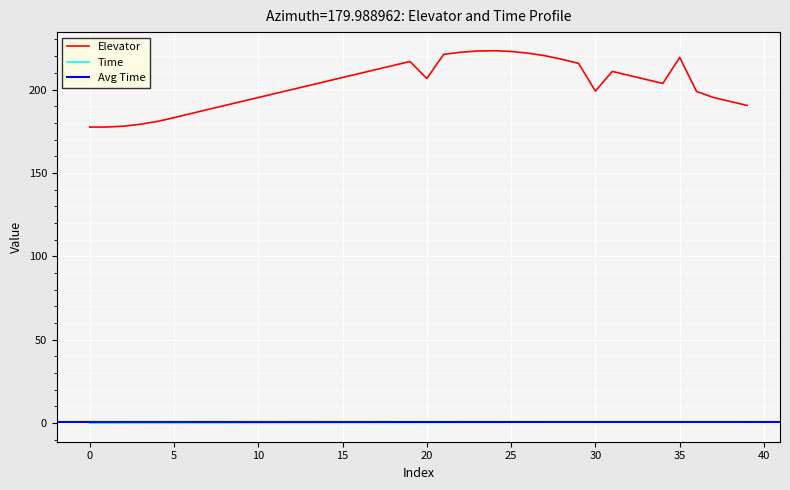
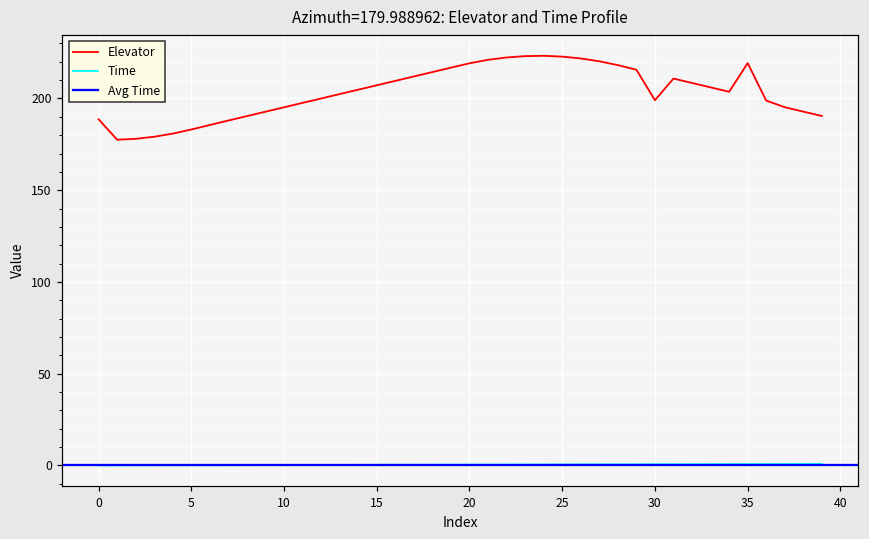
  {
    "Elevator": {
-     "0": 178,
+     "0": 189,
      "5": 183,
      "10": 195,
      "15": 207,
-     "20": 207,
+     "20": 219,
      "25": 223,
      "30": 199,
      "35": 219
    },
    "Time": {
      "0": 0,
      "5": 0,
      "10": 0,
      "15": 0,
      "20": 0,
      "25": 1,
      "30": 1,
      "35": 1
    }
  }
